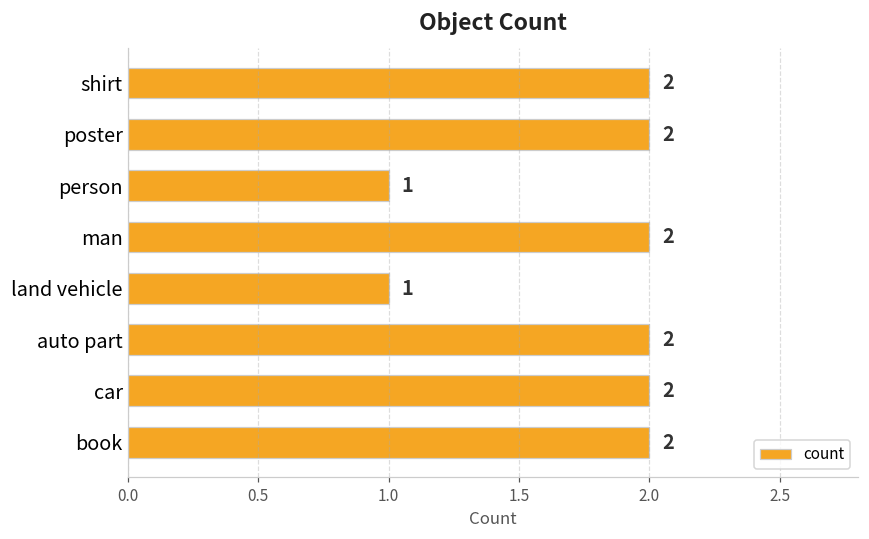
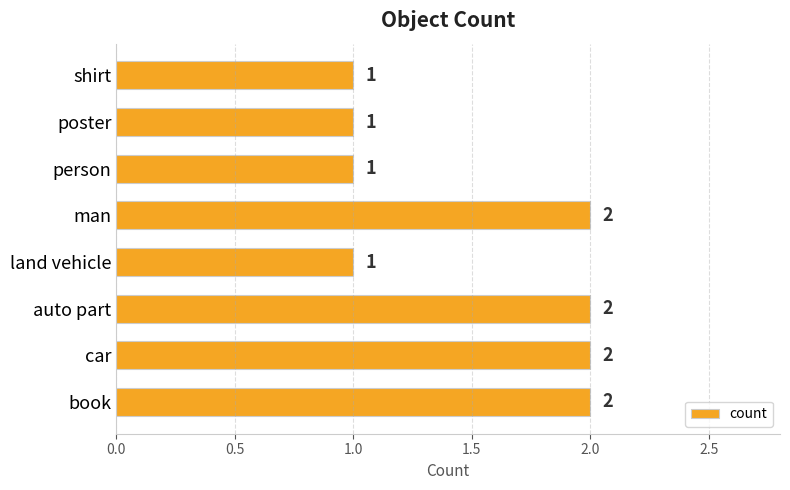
  {
-   "shirt": 2,
-   "poster": 2,
+   "shirt": 1,
+   "poster": 1,
    "person": 1,
    "man": 2,
    "land vehicle": 1,
    "auto part": 2,
    "car": 2,
    "book": 2
  }
